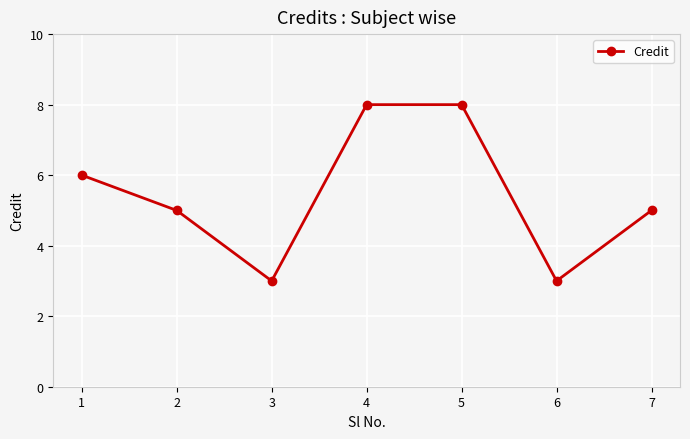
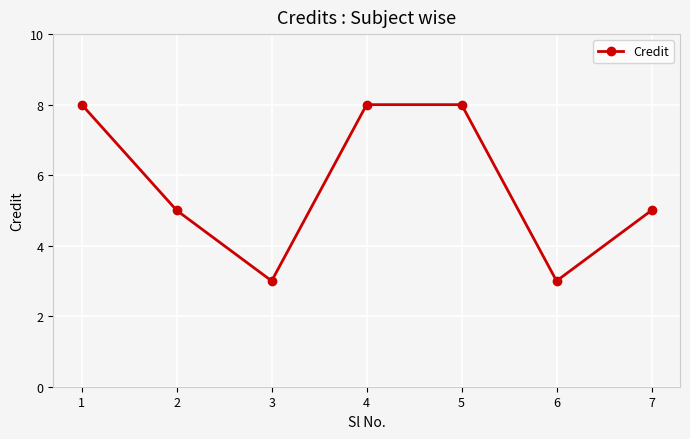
  {
-   "1": 6,
+   "1": 8,
    "2": 5,
    "3": 3,
    "4": 8,
    "5": 8,
    "6": 3,
    "7": 5
  }
